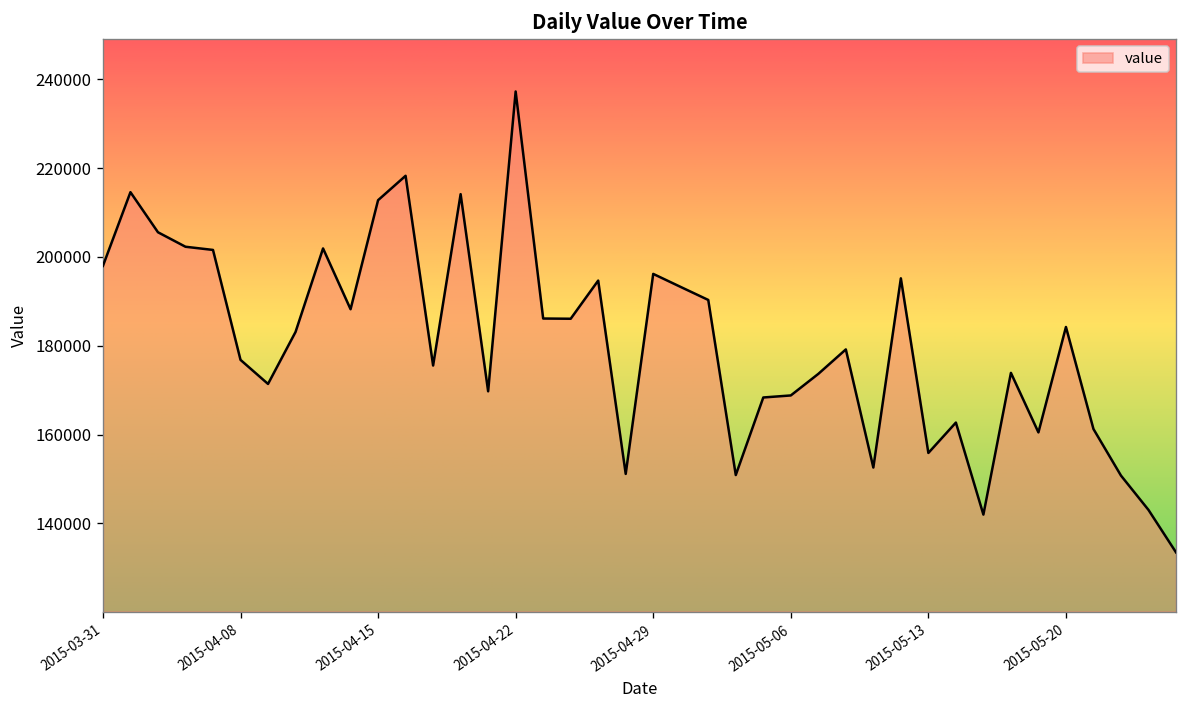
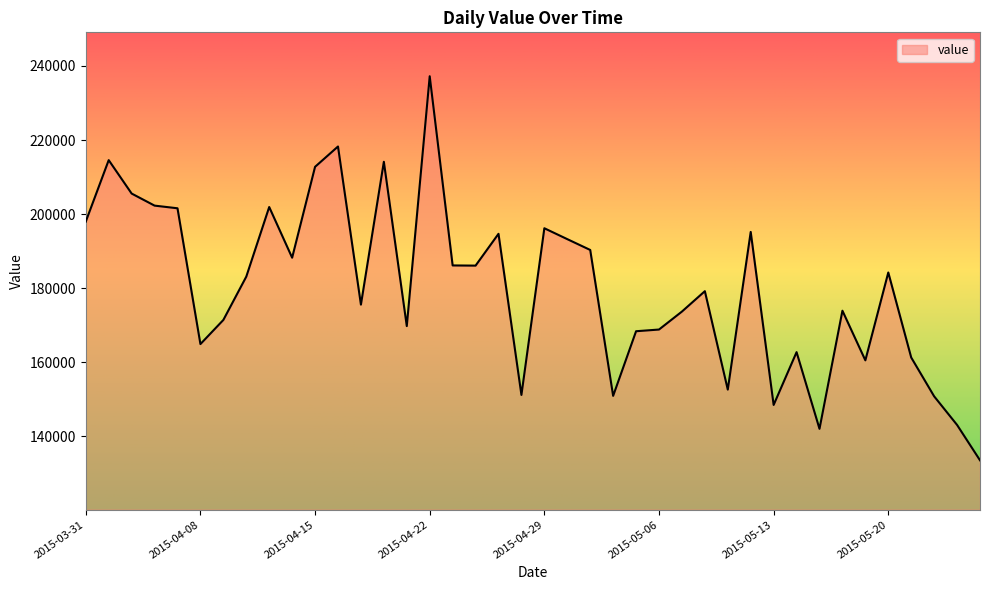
  {
    "2015-03-31": 198000,
-   "2015-04-08": 177000,
+   "2015-04-08": 165000,
    "2015-04-15": 213000,
    "2015-04-22": 237000,
    "2015-04-29": 196000,
    "2015-05-06": 169000,
-   "2015-05-13": 156000,
+   "2015-05-13": 148000,
    "2015-05-20": 184000
  }
